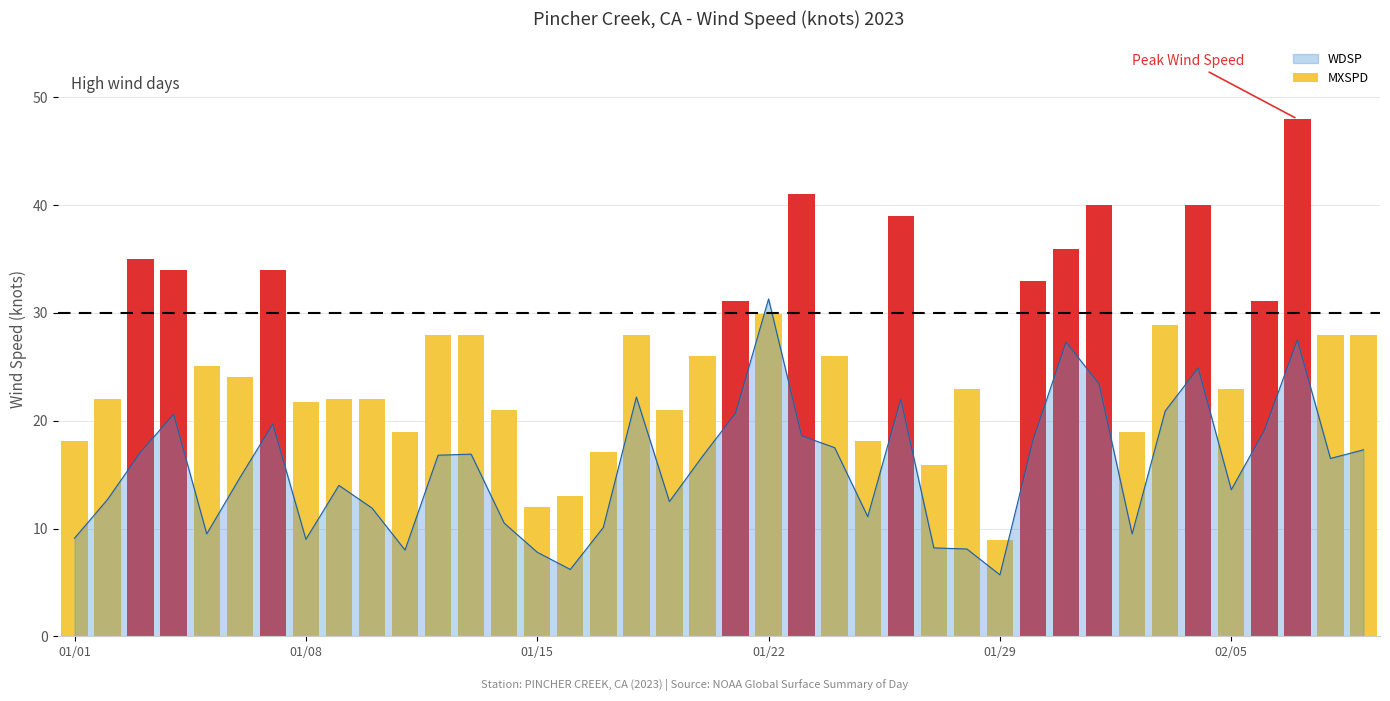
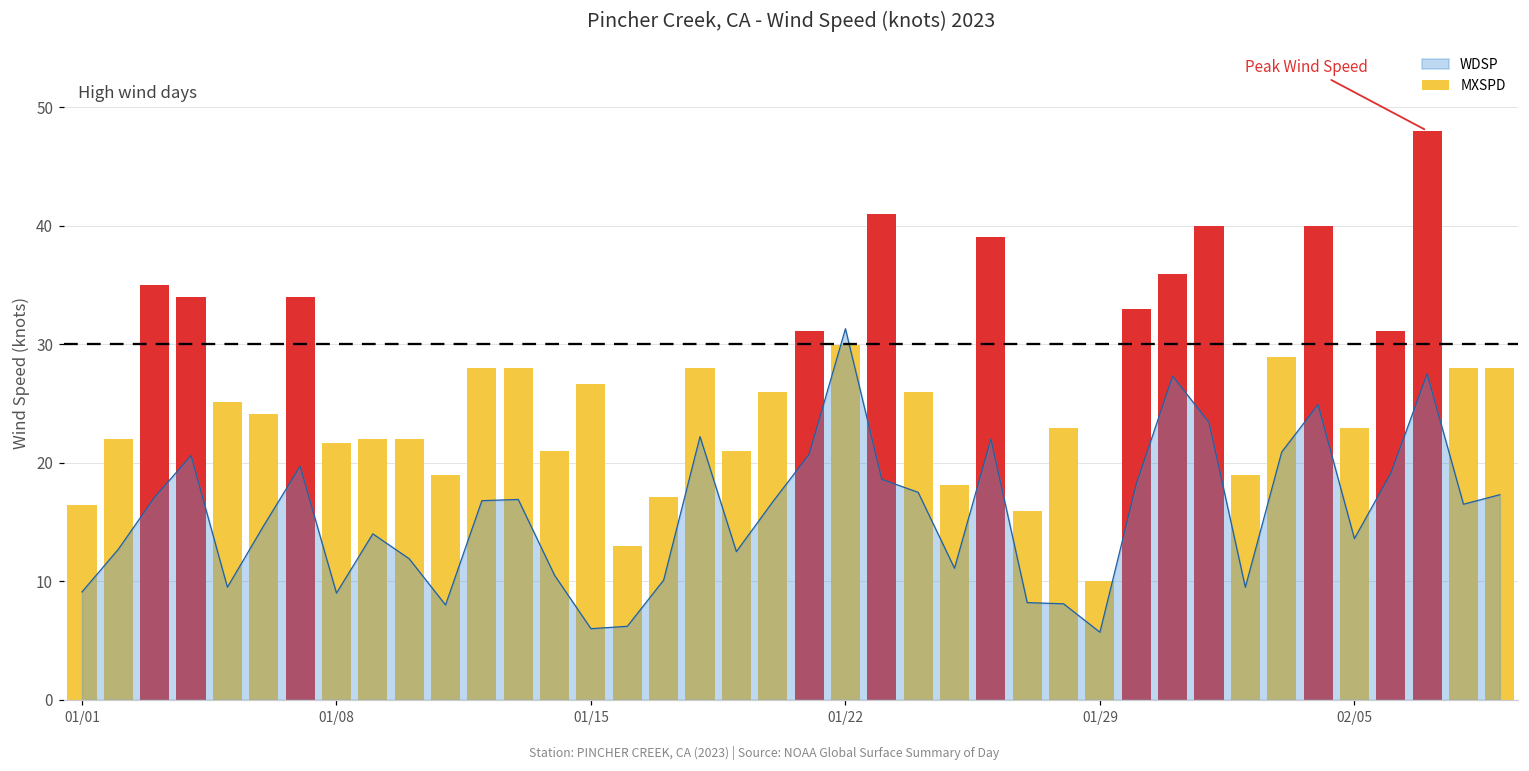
  {
    "MXSPD": {
-     "01/01": 18.1,
+     "01/01": 16.4,
      "01/08": 21.7,
-     "01/15": 12.0,
+     "01/15": 26.6,
      "01/22": 29.9,
-     "01/29": 8.9,
+     "01/29": 10.0,
      "02/05": 22.9
    },
    "WDSP": {
      "01/01": 9.1,
      "01/08": 9.0,
-     "01/15": 7.8,
+     "01/15": 6.0,
      "01/22": 31.3,
      "01/29": 5.7,
      "02/05": 13.6
    }
  }
